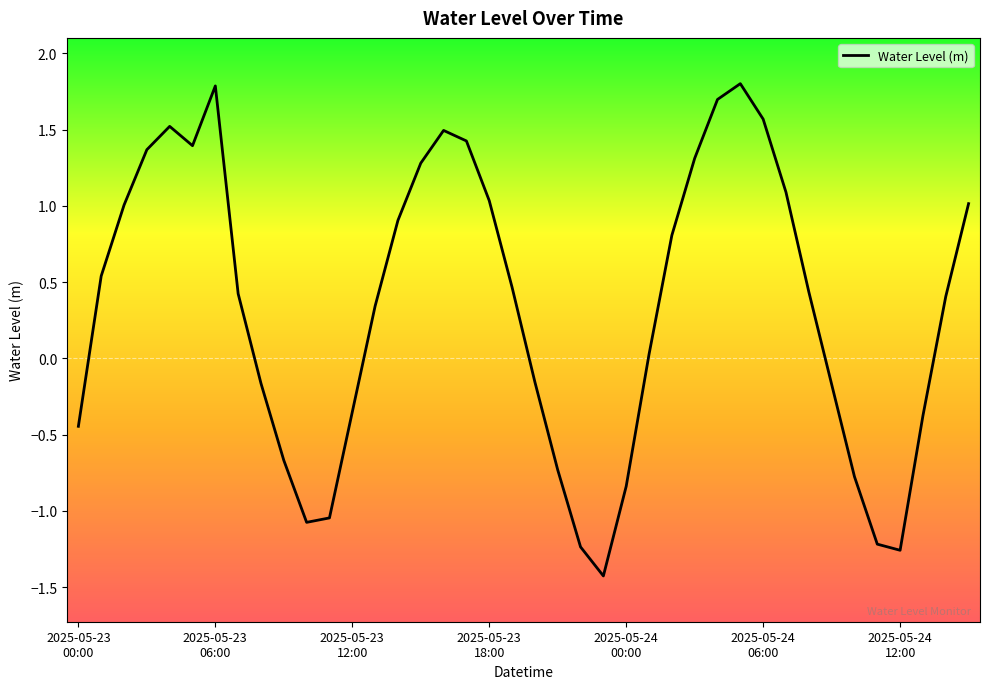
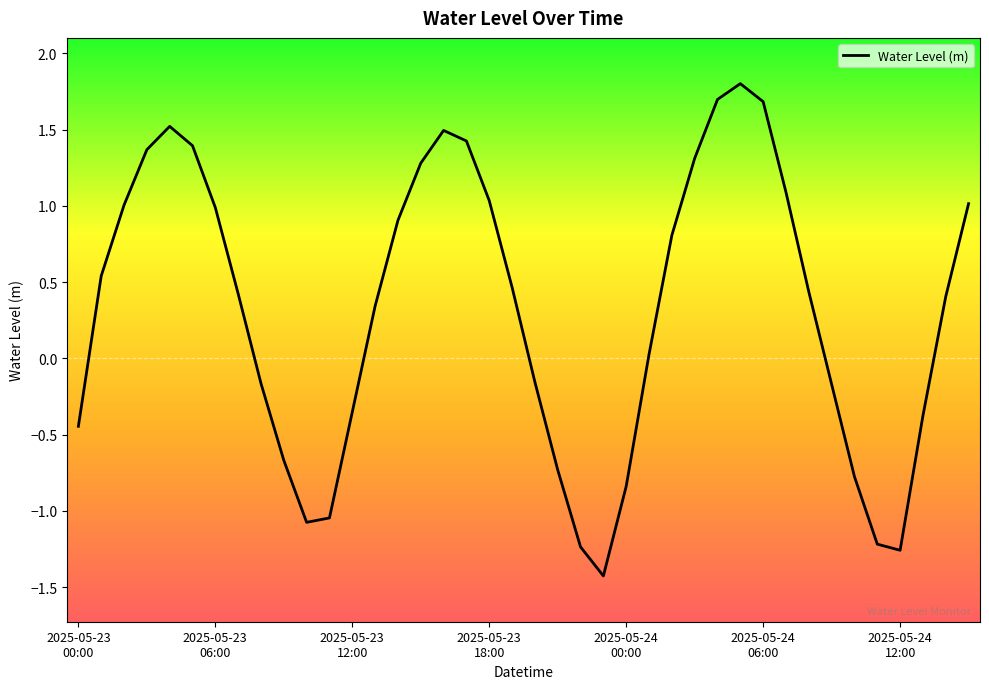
  {
    "2025-05-23 00:00": -0.45,
-   "2025-05-23 06:00": 1.79,
+   "2025-05-23 06:00": 0.99,
    "2025-05-23 12:00": -0.35,
    "2025-05-23 18:00": 1.03,
    "2025-05-24 00:00": -0.84,
-   "2025-05-24 06:00": 1.57,
+   "2025-05-24 06:00": 1.68,
    "2025-05-24 12:00": -1.26
  }
